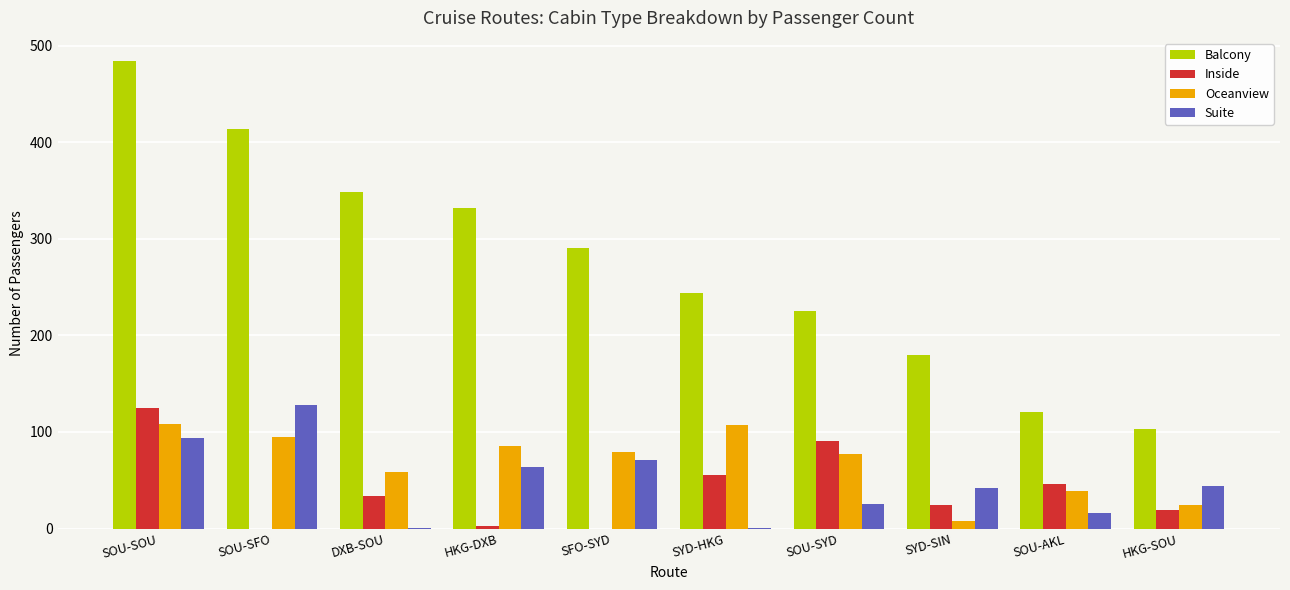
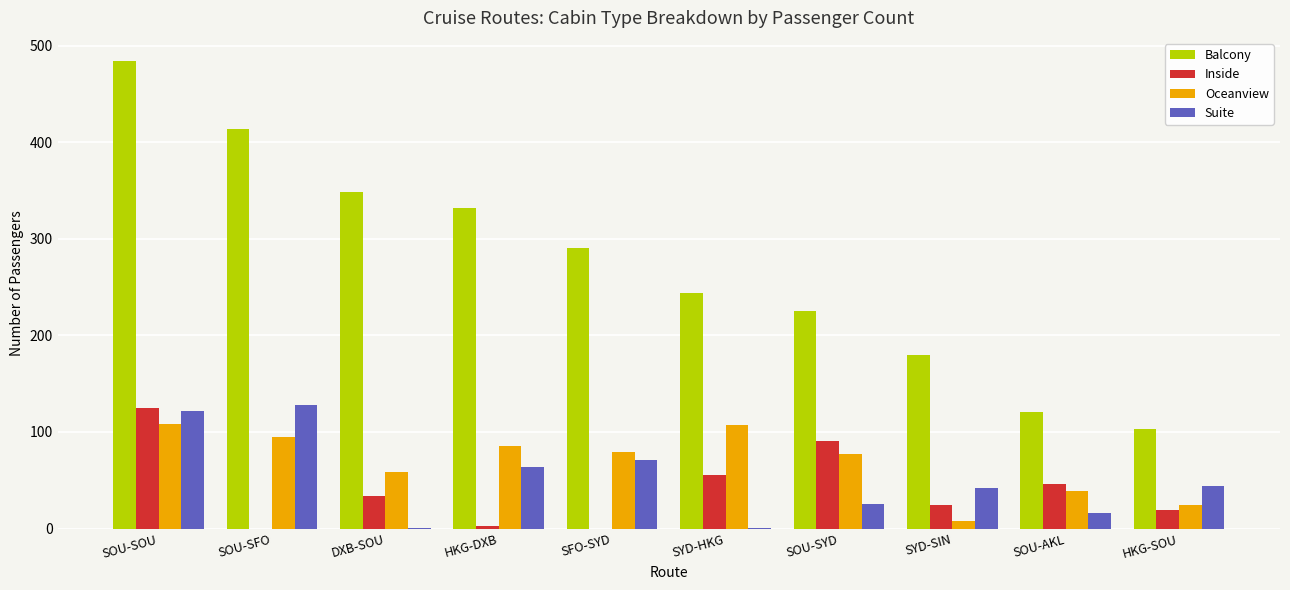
  {
    "Balcony": {
      "SOU-SOU": 480,
      "SOU-SFO": 410,
      "DXB-SOU": 350,
      "HKG-DXB": 330,
      "SFO-SYD": 290,
      "SYD-HKG": 240,
      "SOU-SYD": 230,
      "SYD-SIN": 180,
      "SOU-AKL": 120,
      "HKG-SOU": 100
    },
    "Inside": {
      "SOU-SOU": 130,
      "SOU-SFO": 0,
      "DXB-SOU": 30,
      "HKG-DXB": 0,
      "SFO-SYD": 0,
      "SYD-HKG": 60,
      "SOU-SYD": 90,
      "SYD-SIN": 20,
      "SOU-AKL": 50,
      "HKG-SOU": 20
    },
    "Oceanview": {
      "SOU-SOU": 110,
      "SOU-SFO": 100,
      "DXB-SOU": 60,
      "HKG-DXB": 90,
      "SFO-SYD": 80,
      "SYD-HKG": 110,
      "SOU-SYD": 80,
      "SYD-SIN": 10,
      "SOU-AKL": 40,
      "HKG-SOU": 20
    },
    "Suite": {
-     "SOU-SOU": 90,
+     "SOU-SOU": 120,
      "SOU-SFO": 130,
      "HKG-DXB": 60,
      "SFO-SYD": 70,
      "SOU-SYD": 30,
      "SYD-SIN": 40,
      "SOU-AKL": 20,
      "HKG-SOU": 40
    }
  }
